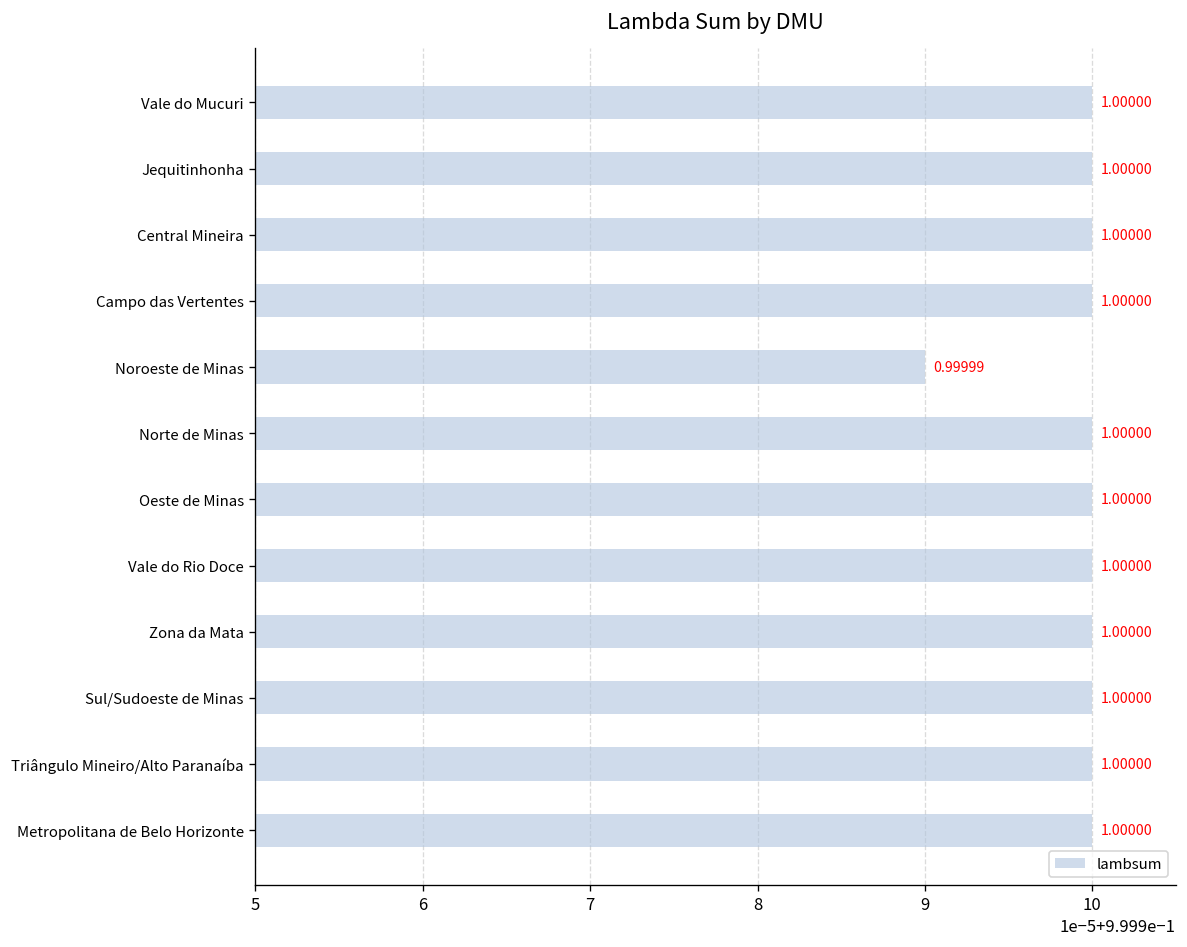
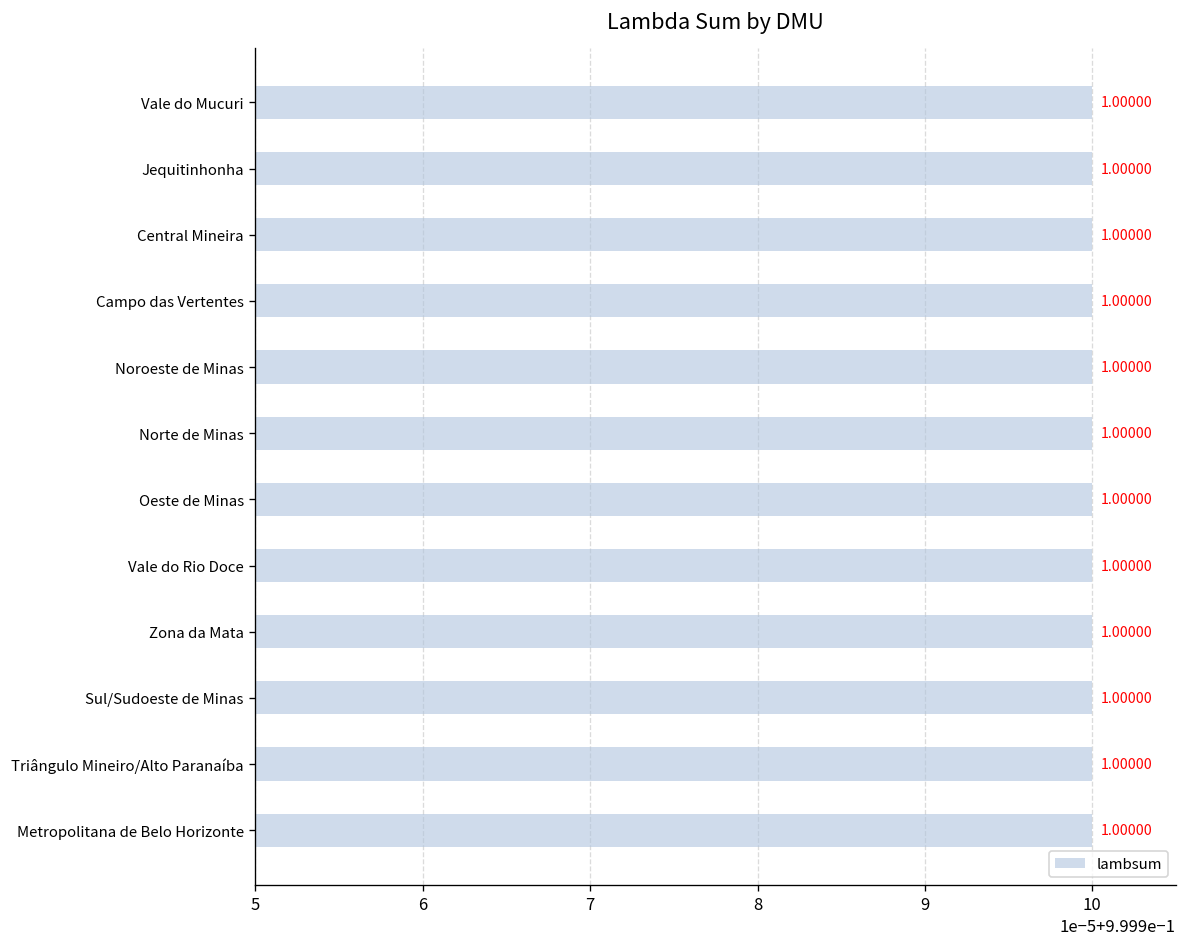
  {
    "Vale do Mucuri": 1.00000,
    "Jequitinhonha": 1.00000,
    "Central Mineira": 1.00000,
    "Campo das Vertentes": 1.00000,
-   "Noroeste de Minas": 0.99999,
+   "Noroeste de Minas": 1.00000,
    "Norte de Minas": 1.00000,
    "Oeste de Minas": 1.00000,
    "Vale do Rio Doce": 1.00000,
    "Zona da Mata": 1.00000,
    "Sul/Sudoeste de Minas": 1.00000,
    "Triângulo Mineiro/Alto Paranaíba": 1.00000,
    "Metropolitana de Belo Horizonte": 1.00000
  }
